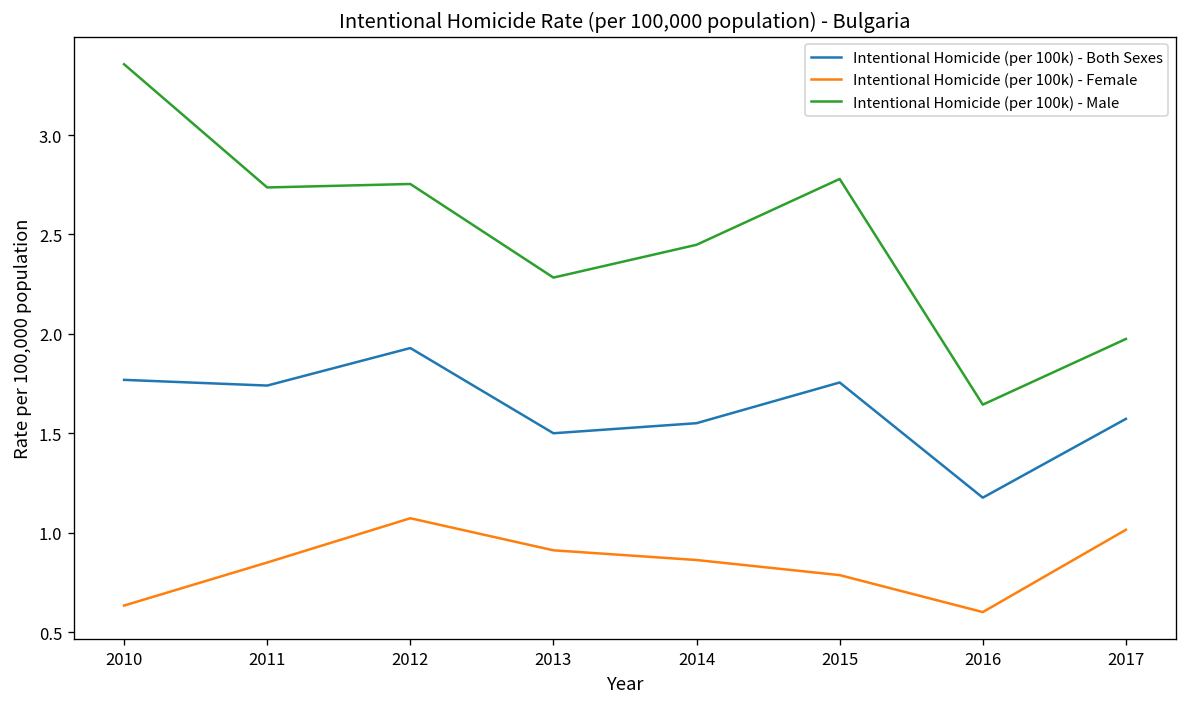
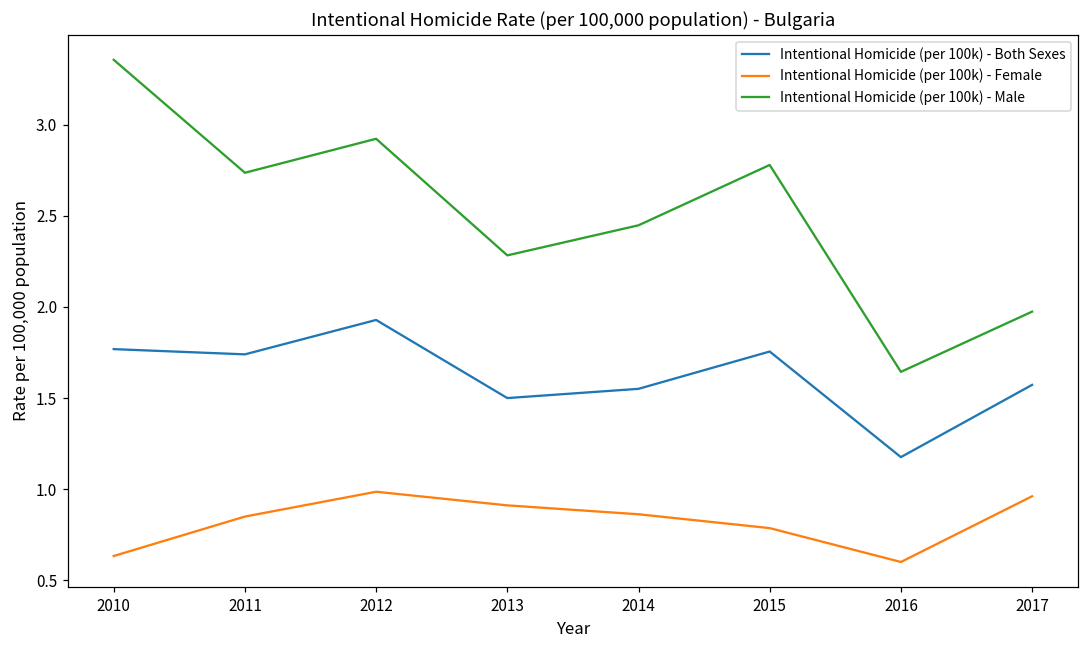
  {
    "Intentional Homicide (per 100k) - Both Sexes": {
      "2010": 1.77,
      "2011": 1.74,
      "2012": 1.93,
      "2013": 1.50,
      "2014": 1.55,
      "2015": 1.76,
      "2016": 1.18,
      "2017": 1.57
    },
    "Intentional Homicide (per 100k) - Female": {
      "2010": 0.63,
      "2011": 0.85,
-     "2012": 1.07,
+     "2012": 0.99,
      "2013": 0.91,
      "2014": 0.86,
      "2015": 0.79,
      "2016": 0.60,
-     "2017": 1.01
+     "2017": 0.96
    },
    "Intentional Homicide (per 100k) - Male": {
      "2010": 3.36,
      "2011": 2.74,
-     "2012": 2.75,
+     "2012": 2.92,
      "2013": 2.28,
      "2014": 2.45,
      "2015": 2.78,
      "2016": 1.64,
      "2017": 1.97
    }
  }
